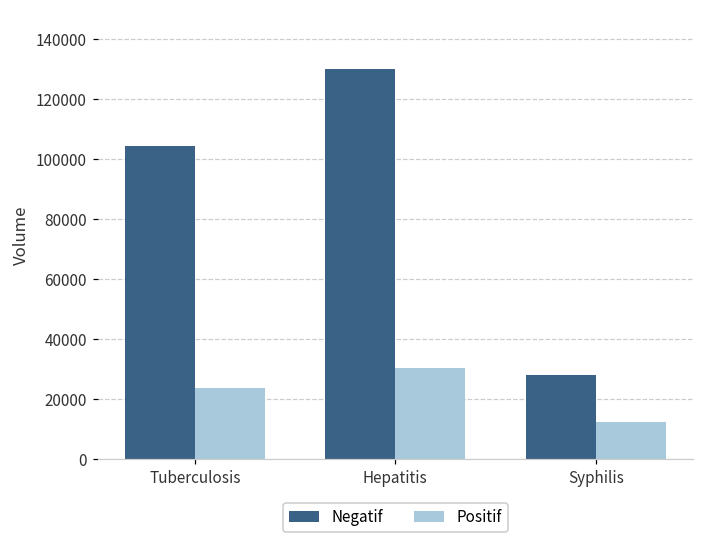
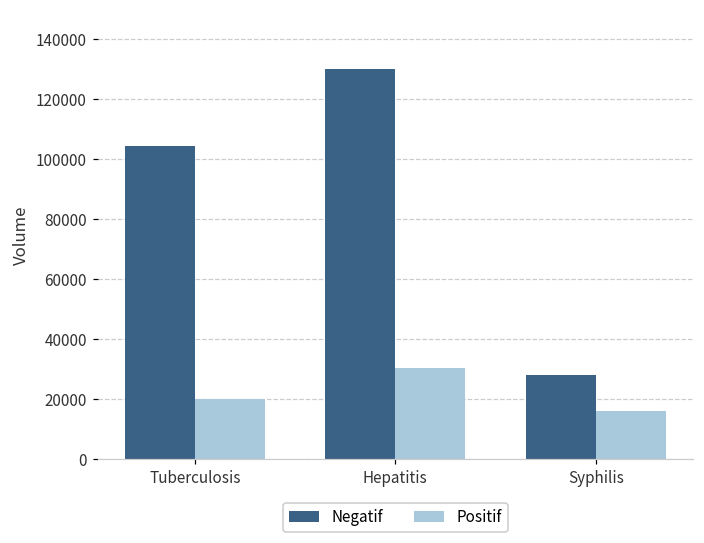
  {
    "Negatif": {
      "Tuberculosis": 104000,
      "Hepatitis": 130000,
      "Syphilis": 28000
    },
    "Positif": {
-     "Tuberculosis": 24000,
+     "Tuberculosis": 20000,
      "Hepatitis": 30000,
-     "Syphilis": 12000
+     "Syphilis": 16000
    }
  }
